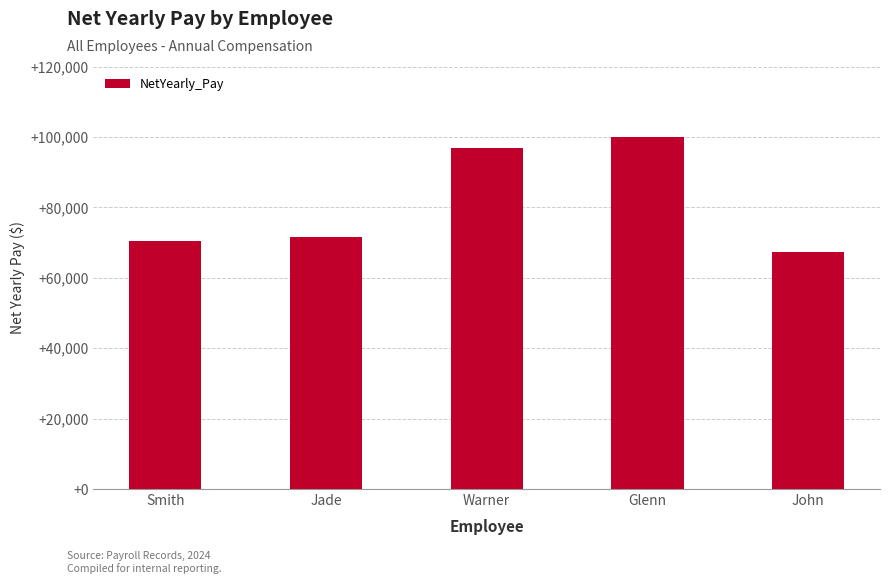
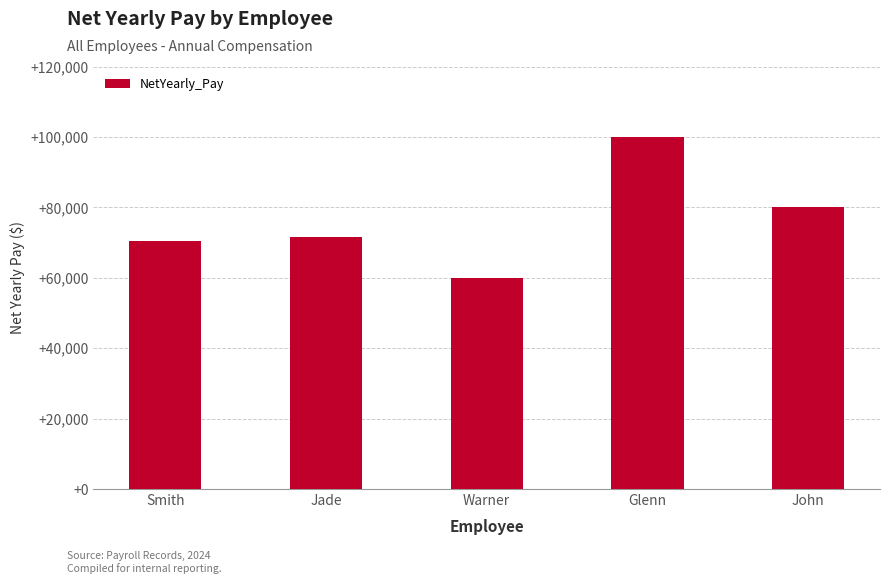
  {
    "Smith": "+71,000",
    "Jade": "+71,000",
-   "Warner": "+97,000",
+   "Warner": "+60,000",
    "Glenn": "+100,000",
-   "John": "+67,000"
+   "John": "+80,000"
  }
